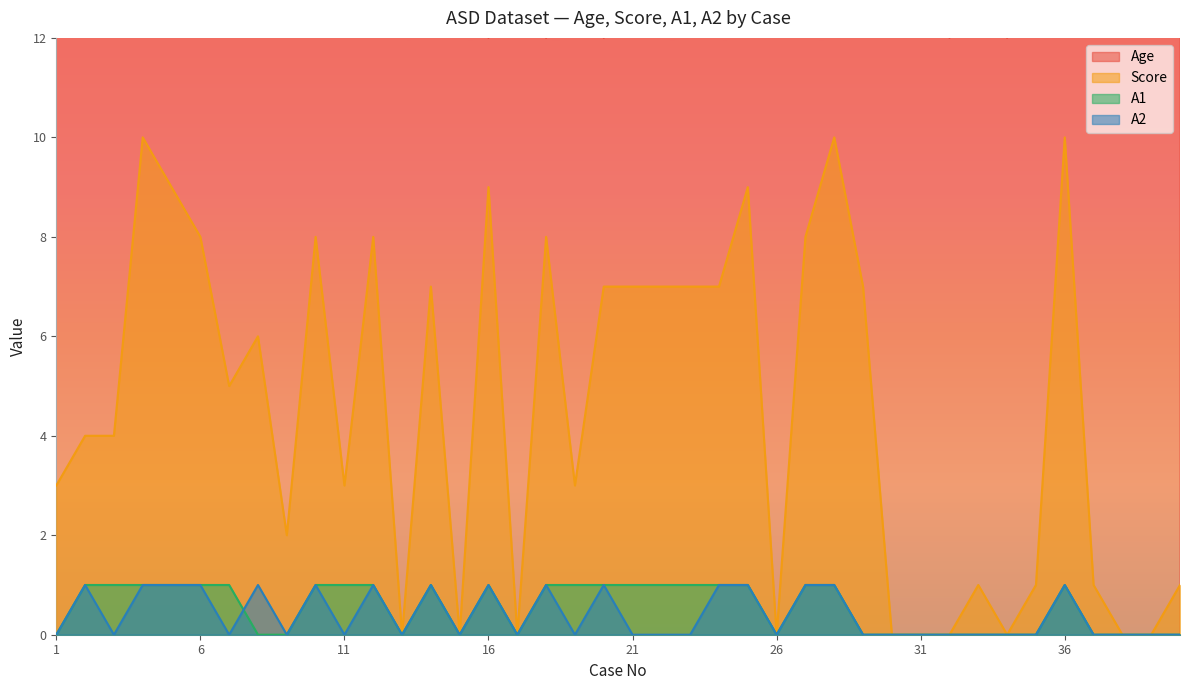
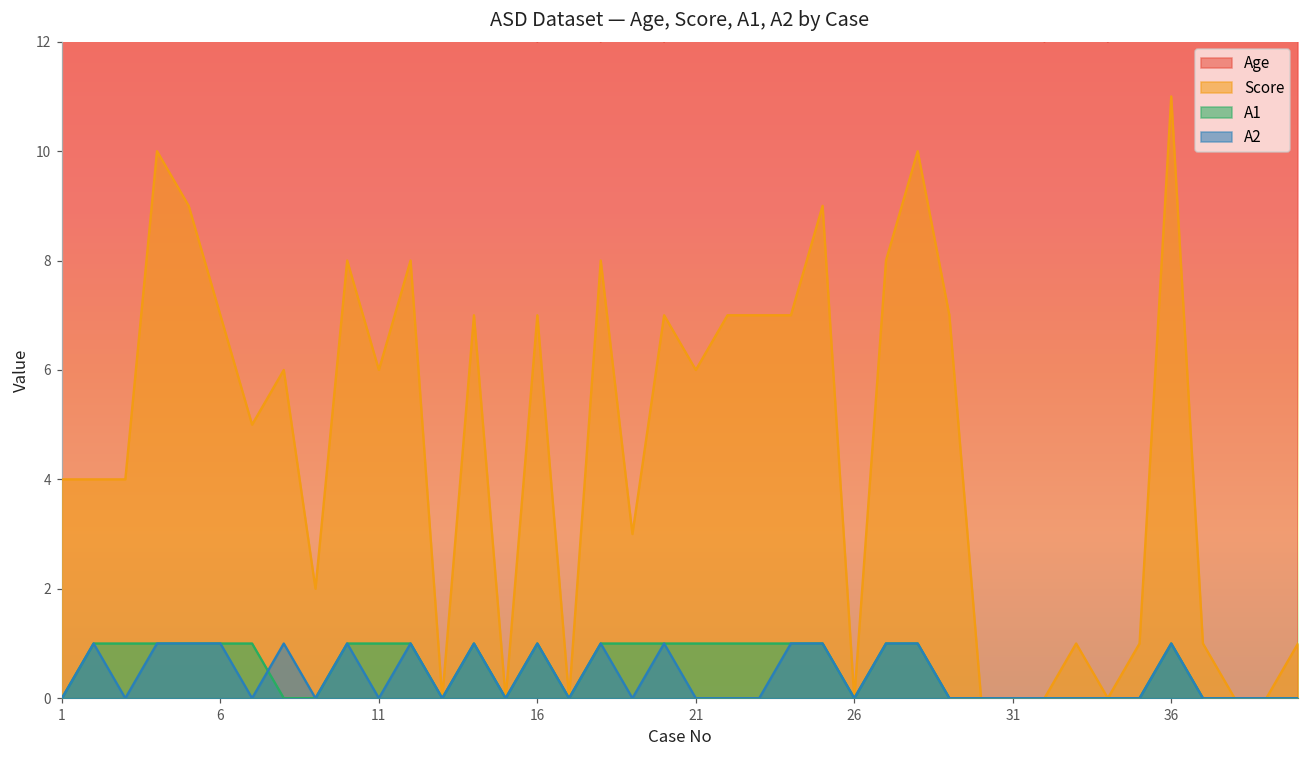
  {
    "Age": {
      "16": 12
    },
    "Score": {
-     "1": 3,
-     "6": 8,
-     "11": 3,
-     "16": 9,
-     "21": 7,
-     "36": 10
+     "1": 4,
+     "6": 7,
+     "11": 6,
+     "16": 7,
+     "21": 6,
+     "36": 11
    },
    "A1": {
      "11": 1,
      "21": 1
    },
    "A2": {
      "11": 0,
      "21": 0
    }
  }
